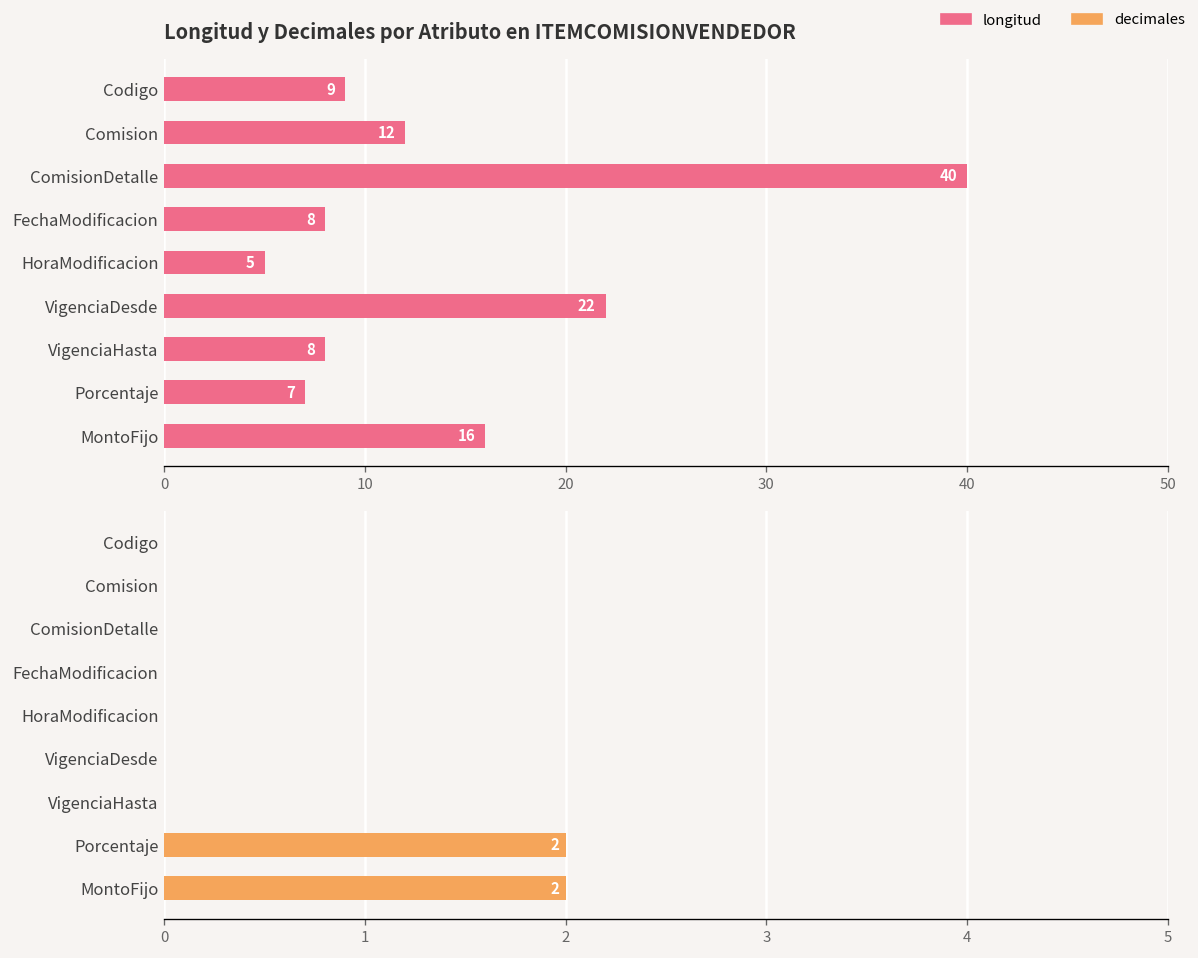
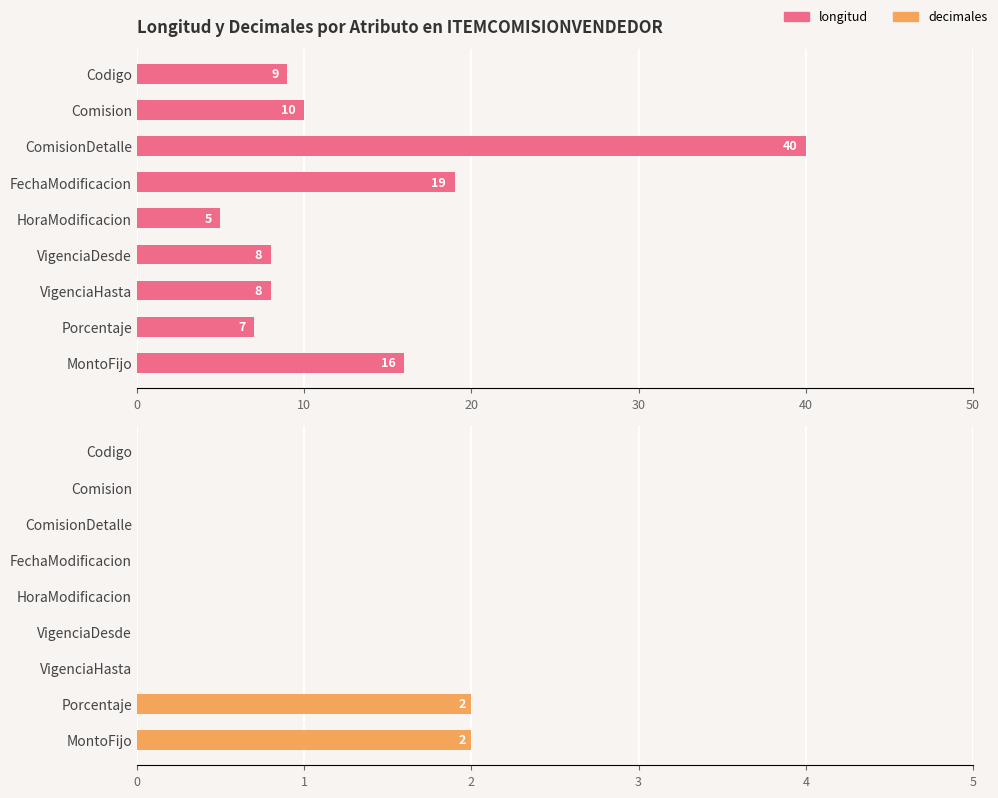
  {
    "Longitud y Decimales por Atributo en ITEMCOMISIONVENDEDOR": {
      "Codigo": 9,
-     "Comision": 12,
+     "Comision": 10,
      "ComisionDetalle": 40,
-     "FechaModificacion": 8,
+     "FechaModificacion": 19,
      "HoraModificacion": 5,
-     "VigenciaDesde": 22,
+     "VigenciaDesde": 8,
      "VigenciaHasta": 8,
      "Porcentaje": 7,
      "MontoFijo": 16
    }
  }
